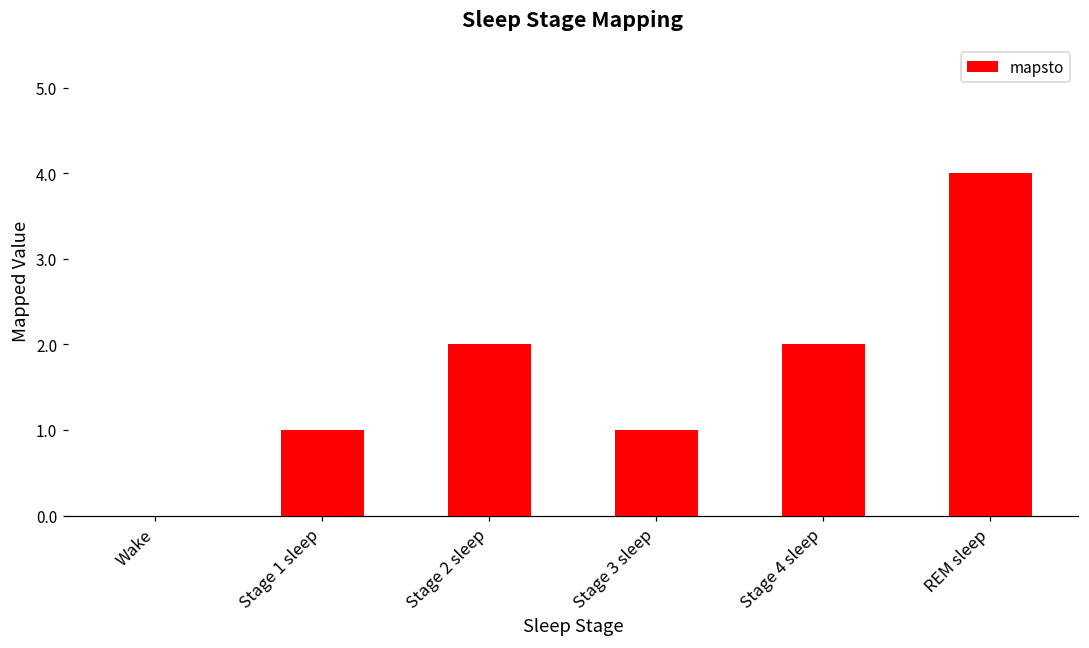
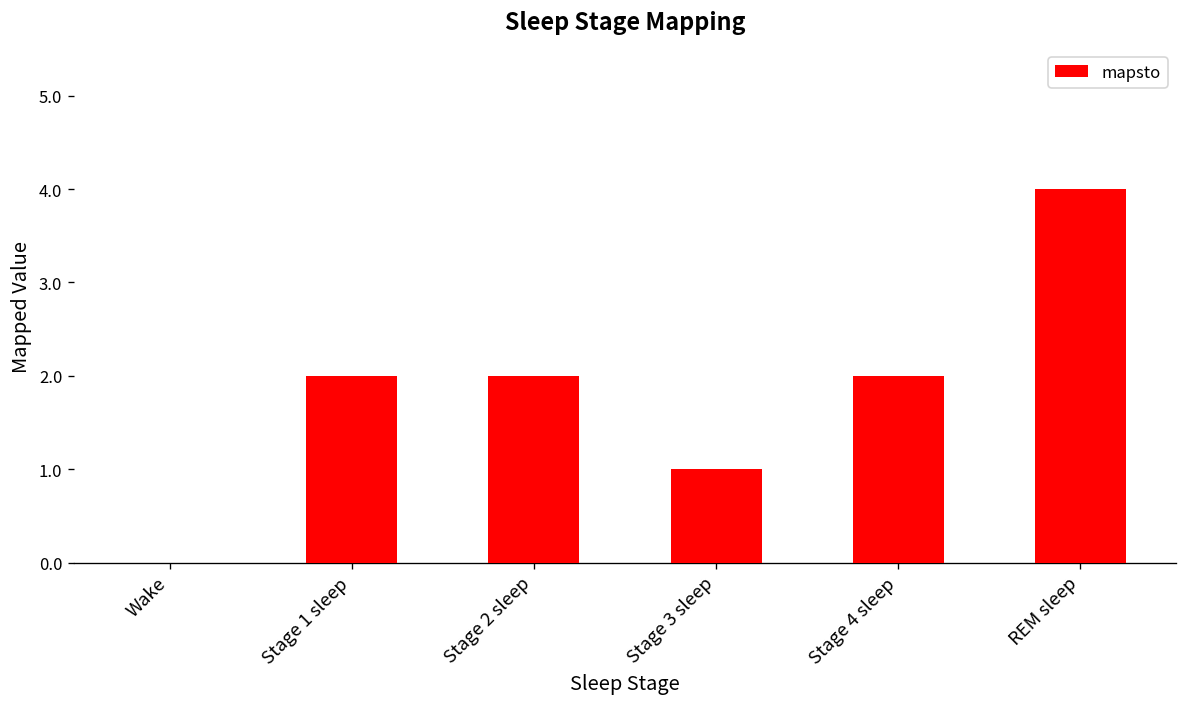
  {
    "Wake": 0,
-   "Stage 1 sleep": 1,
+   "Stage 1 sleep": 2,
    "Stage 2 sleep": 2,
    "Stage 3 sleep": 1,
    "Stage 4 sleep": 2,
    "REM sleep": 4
  }
